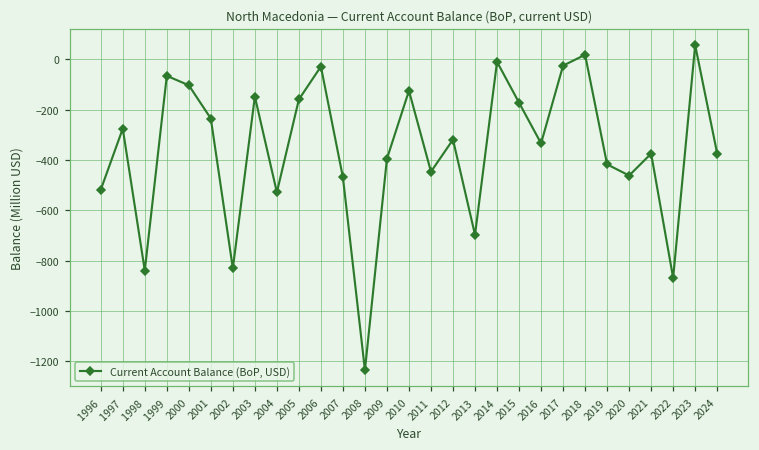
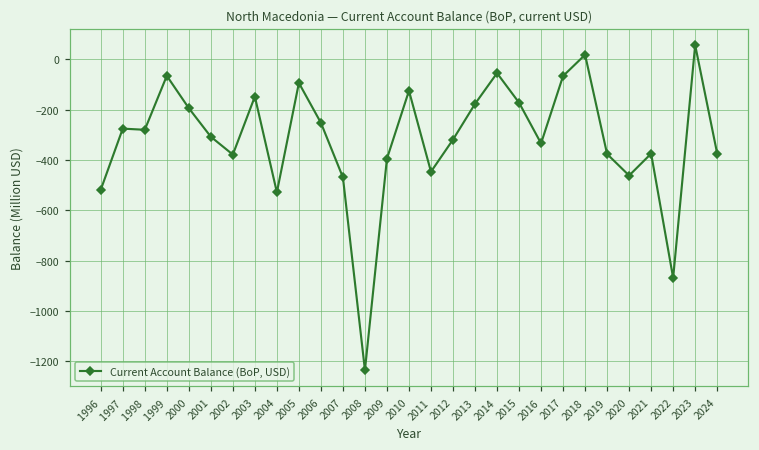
  {
    "1996": -520,
    "1997": -280,
-   "1998": -840,
+   "1998": -280,
    "1999": -70,
-   "2000": -100,
-   "2001": -240,
-   "2002": -830,
+   "2000": -190,
+   "2001": -310,
+   "2002": -380,
    "2003": -150,
    "2004": -530,
-   "2005": -160,
-   "2006": -30,
+   "2005": -90,
+   "2006": -250,
    "2007": -470,
    "2008": -1240,
    "2009": -390,
    "2010": -120,
    "2011": -450,
    "2012": -320,
-   "2013": -700,
-   "2014": -10,
+   "2013": -180,
+   "2014": -50,
    "2015": -170,
    "2016": -330,
-   "2017": -30,
+   "2017": -70,
    "2018": 20,
-   "2019": -420,
+   "2019": -380,
    "2020": -460,
    "2021": -370,
    "2022": -870,
    "2023": 60,
    "2024": -370
  }
